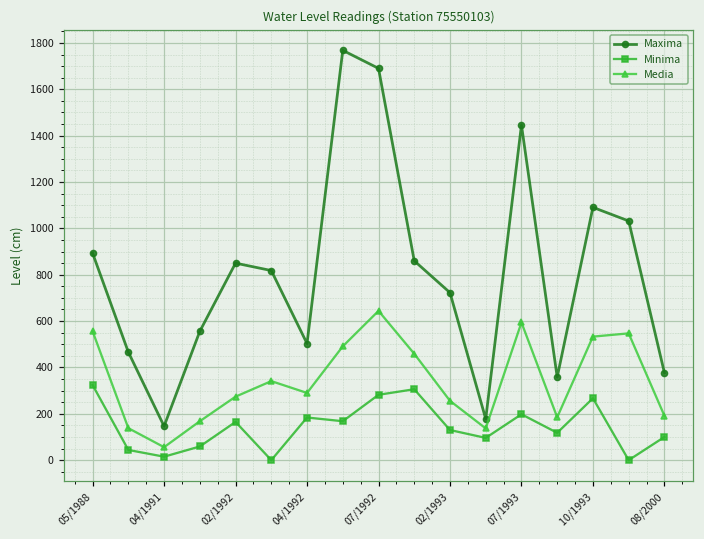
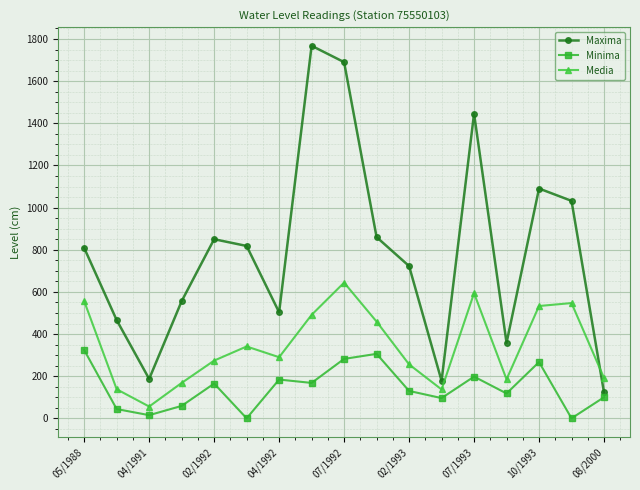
  {
    "Maxima": {
-     "05/1988": 890,
-     "04/1991": 150,
+     "05/1988": 810,
+     "04/1991": 190,
      "02/1992": 850,
      "04/1992": 500,
      "07/1992": 1690,
      "02/1993": 720,
      "07/1993": 1450,
      "10/1993": 1090,
-     "08/2000": 380
+     "08/2000": 120
    }
  }
